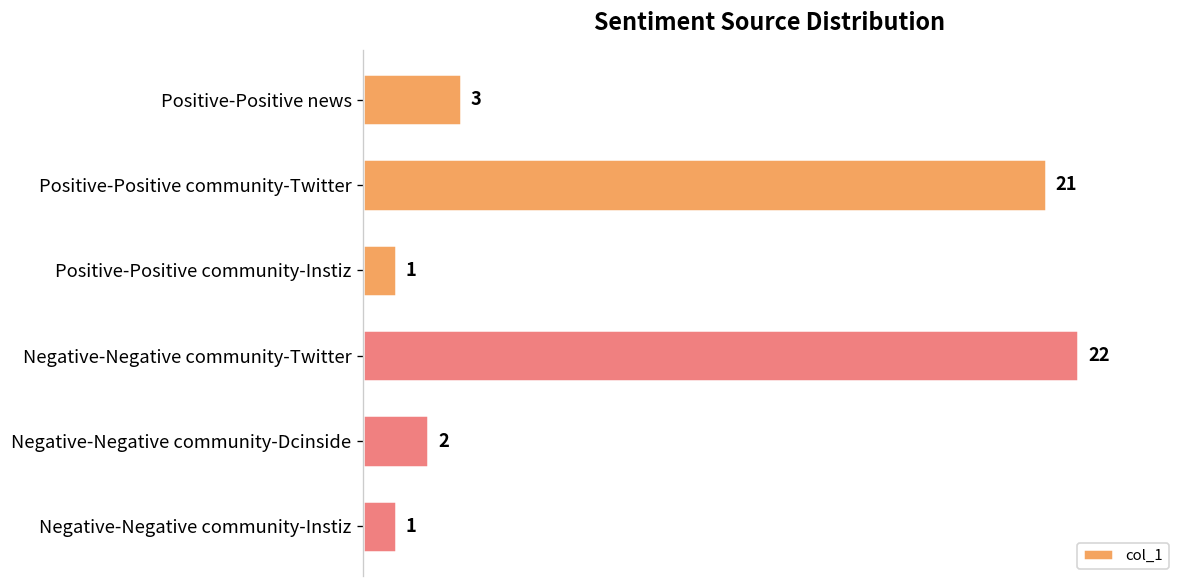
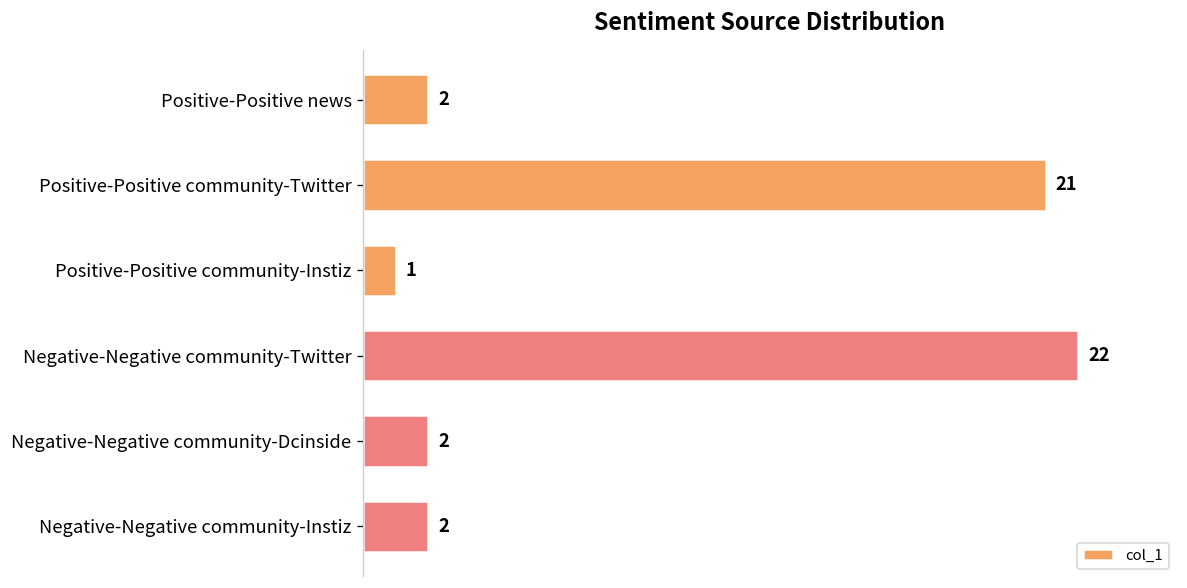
  {
-   "Positive-Positive news": 3,
+   "Positive-Positive news": 2,
    "Positive-Positive community-Twitter": 21,
    "Positive-Positive community-Instiz": 1,
    "Negative-Negative community-Twitter": 22,
    "Negative-Negative community-Dcinside": 2,
-   "Negative-Negative community-Instiz": 1
+   "Negative-Negative community-Instiz": 2
  }
